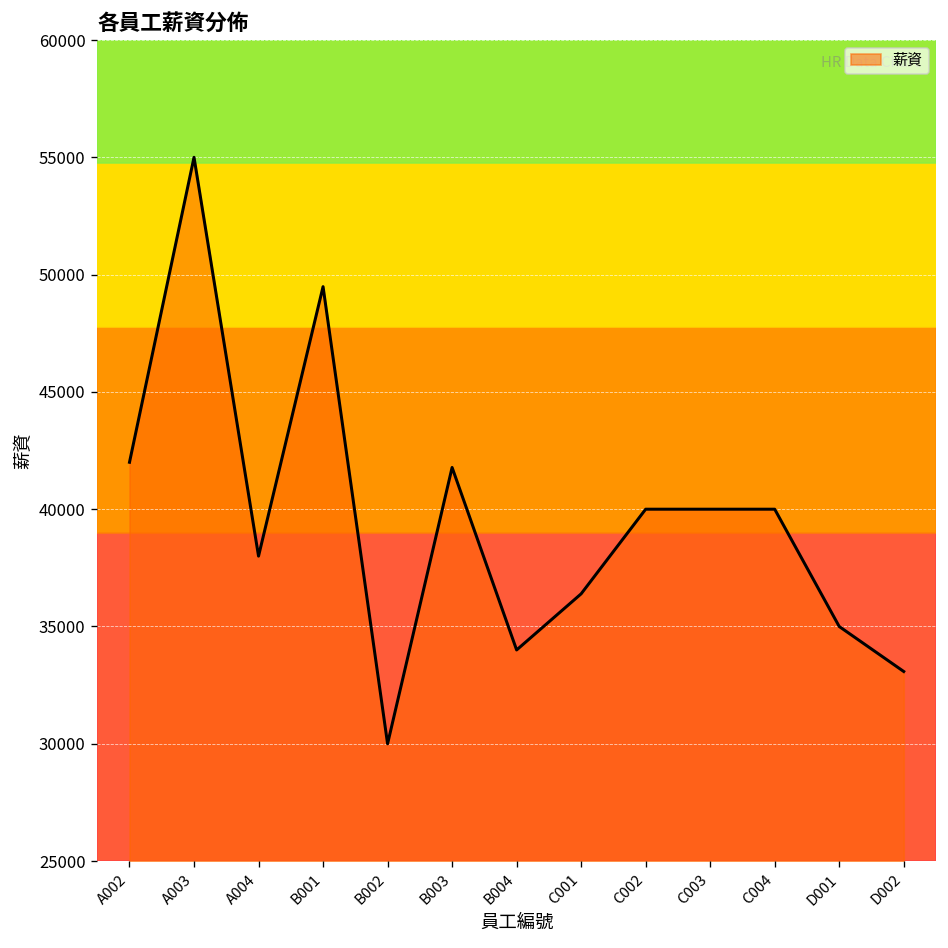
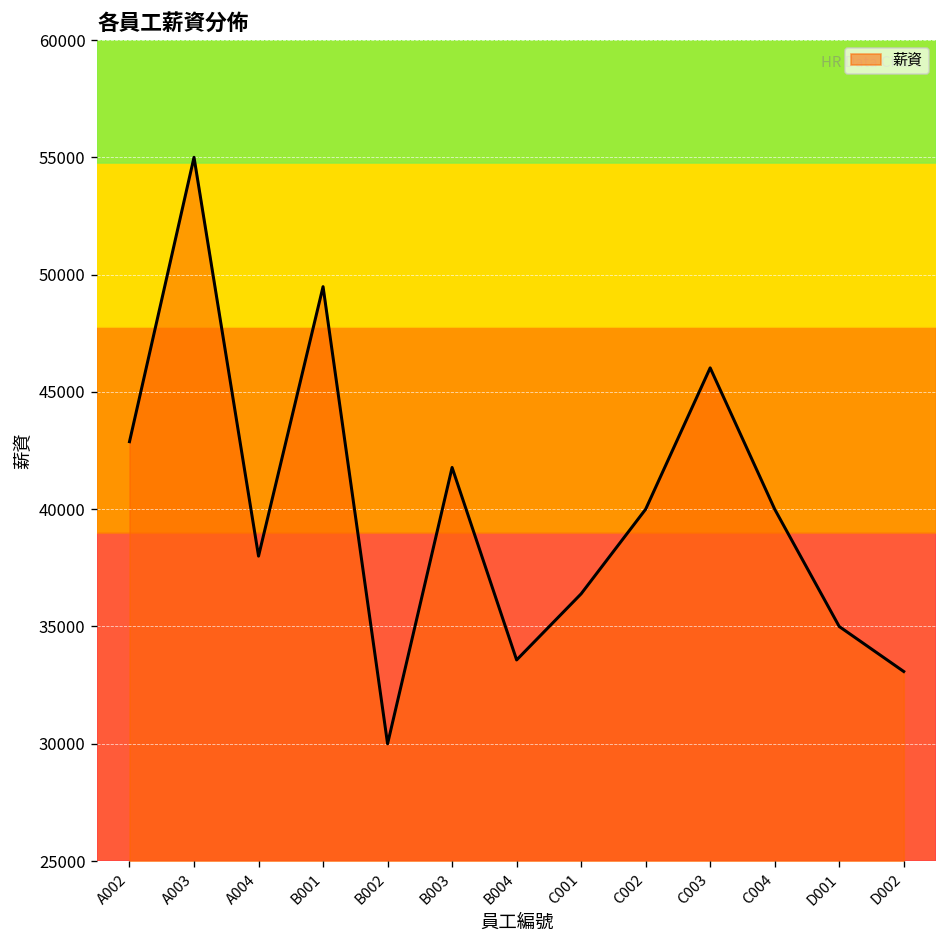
  {
-   "A002": 42000,
+   "A002": 42900,
    "A003": 55000,
    "A004": 38000,
    "B001": 49500,
    "B002": 30000,
    "B003": 41800,
-   "B004": 34000,
+   "B004": 33600,
    "C001": 36400,
    "C002": 40000,
-   "C003": 40000,
+   "C003": 46000,
    "C004": 40000,
    "D001": 35000,
    "D002": 33100
  }
